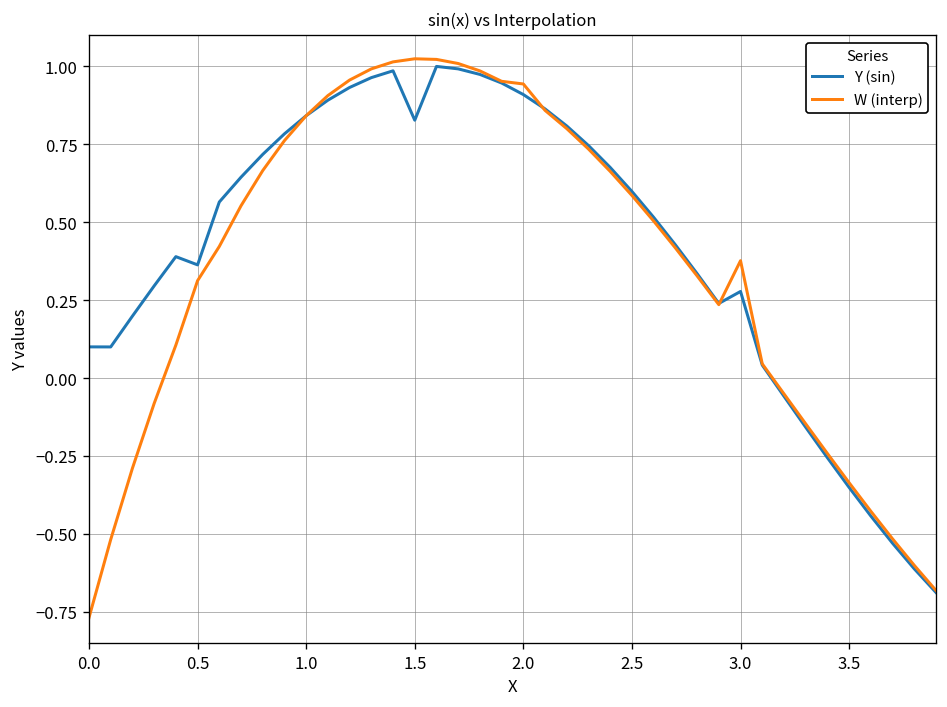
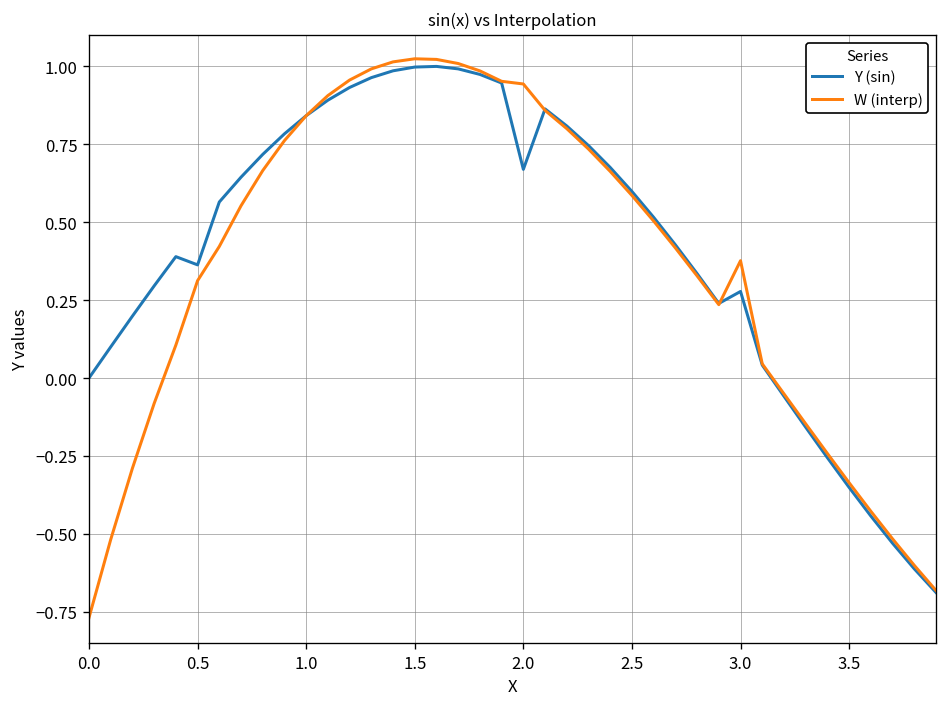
  {
    "Y (sin)": {
-     "0.0": 0.1,
+     "0.0": 0.0,
      "0.5": 0.36,
-     "1.5": 0.83,
-     "2.0": 0.91,
+     "1.5": 1.00,
+     "2.0": 0.67,
      "2.5": 0.60,
      "3.0": 0.28,
      "3.5": -0.35
    },
    "W (interp)": {
      "0.0": -0.77,
      "0.5": 0.31,
      "1.5": 1.02,
      "2.0": 0.94,
      "2.5": 0.59,
      "3.0": 0.38,
      "3.5": -0.34
    }
  }
